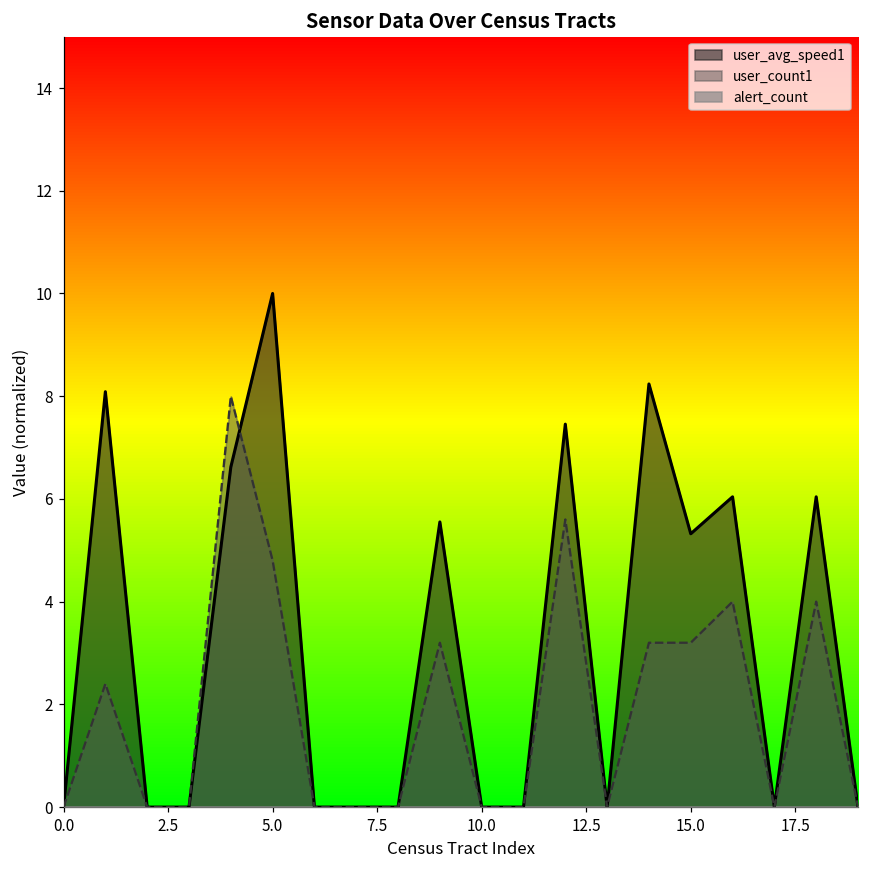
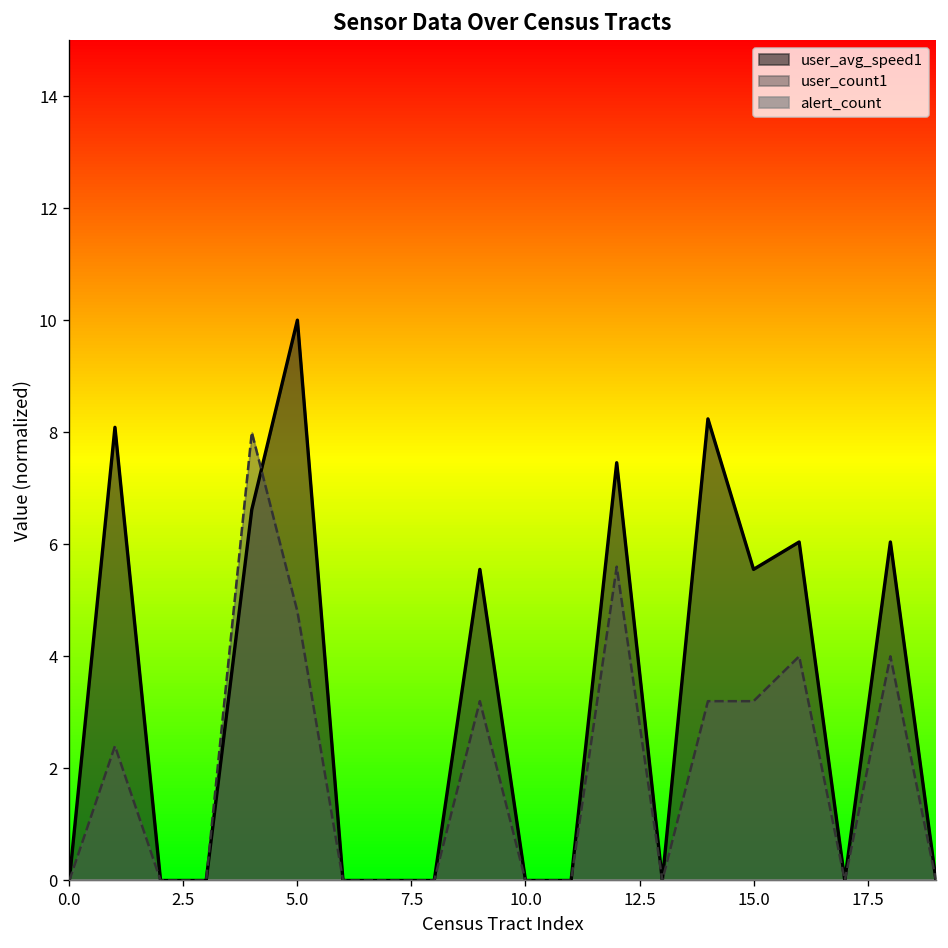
  {
    "user_avg_speed1": {
      "5.0": 10.0,
-     "15.0": 5.3
+     "15.0": 5.6
    }
  }
